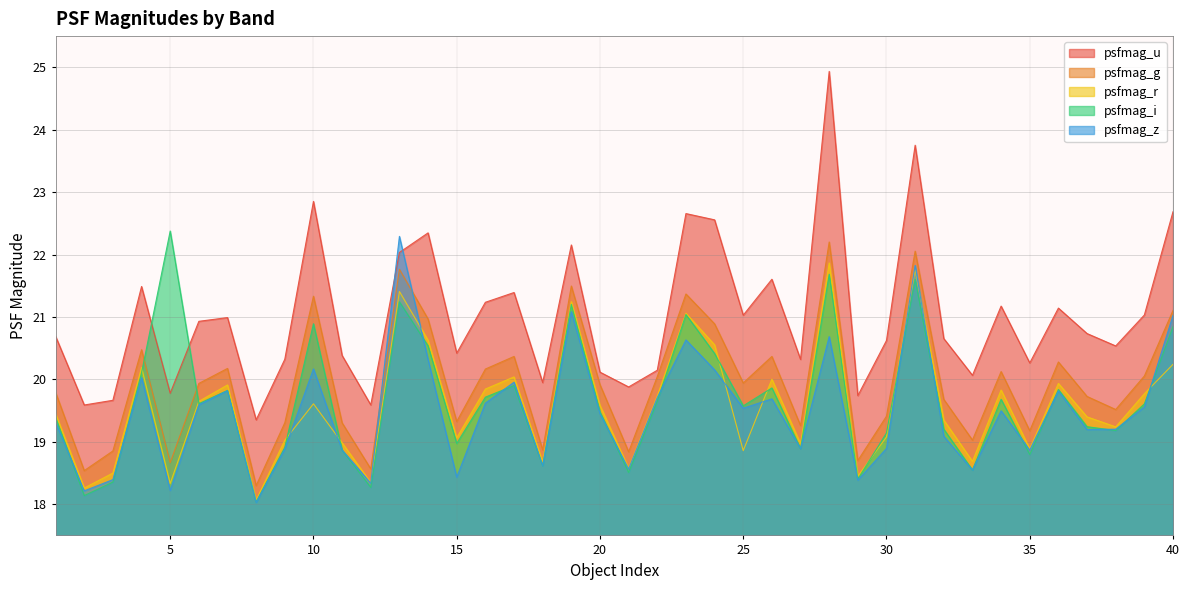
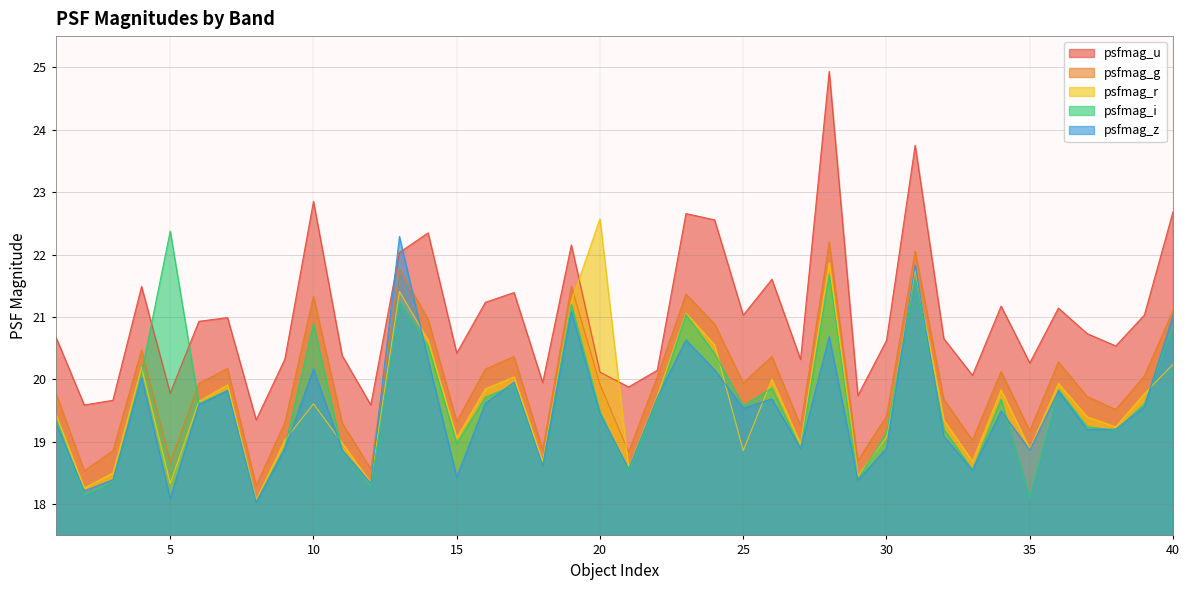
  {
    "psfmag_r": {
      "5": 18.3,
      "10": 19.6,
      "15": 19.1,
-     "20": 19.6,
+     "20": 22.6,
      "25": 18.9,
      "30": 19.1,
      "40": 20.2
    },
    "psfmag_i": {
      "5": 22.4,
      "10": 20.9,
      "15": 19.0,
      "30": 19.1,
-     "35": 18.8,
+     "35": 18.1,
      "40": 20.8
    },
    "psfmag_z": {
-     "5": 18.2,
+     "5": 18.1,
      "10": 20.2,
      "15": 18.4,
      "30": 18.9,
      "40": 21.0
    }
  }
